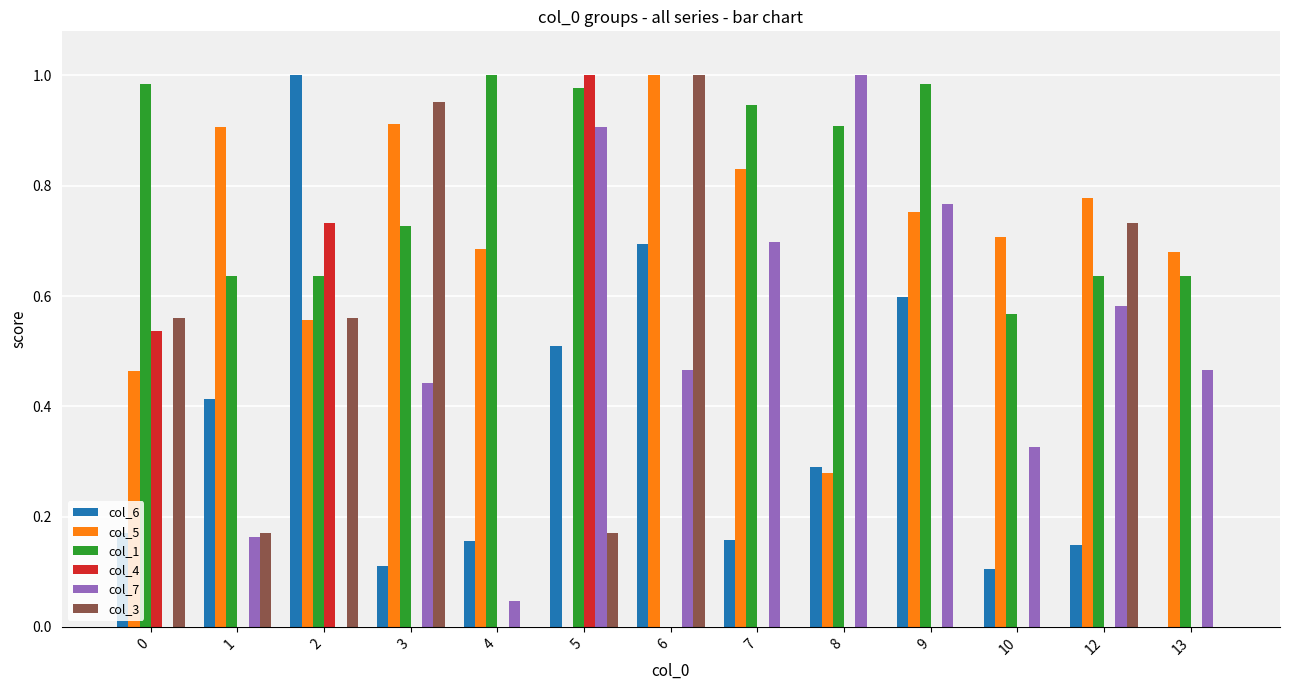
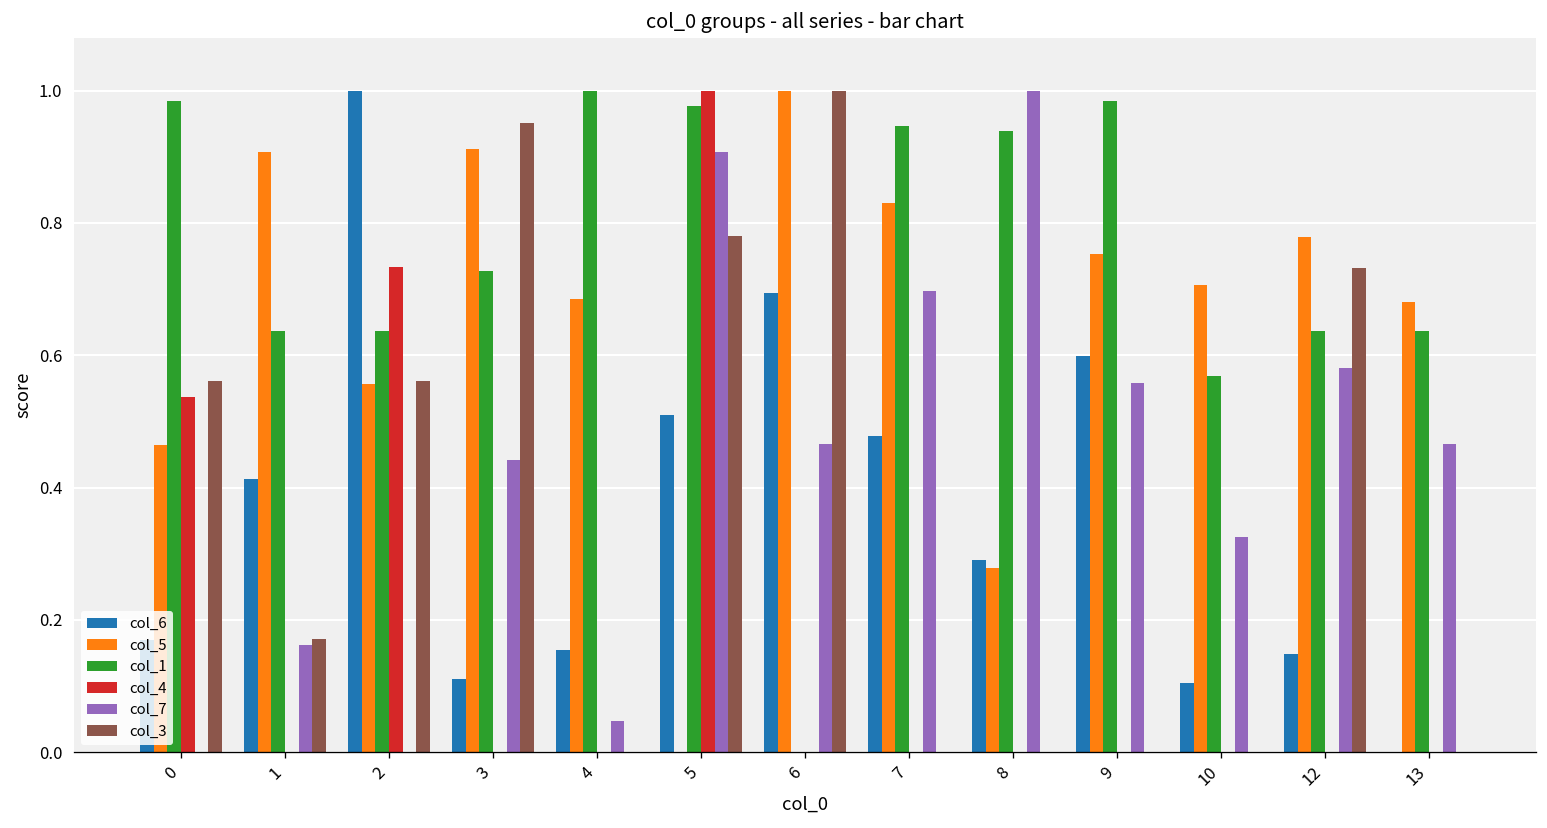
  {
    "col_6": {
      "1": 0.41,
      "2": 1.00,
      "3": 0.11,
      "4": 0.15,
      "5": 0.51,
      "6": 0.69,
-     "7": 0.16,
+     "7": 0.48,
      "8": 0.29,
      "9": 0.60,
      "10": 0.11,
      "12": 0.15,
      "13": 0.00
    },
    "col_5": {
      "0": 0.46,
      "1": 0.91,
      "2": 0.56,
      "3": 0.91,
      "4": 0.69,
      "5": 0.00,
      "6": 1.00,
      "7": 0.83,
      "8": 0.28,
      "9": 0.75,
      "10": 0.71,
      "12": 0.78,
      "13": 0.68
    },
    "col_1": {
      "0": 0.98,
      "1": 0.64,
      "2": 0.64,
      "3": 0.73,
      "4": 1.00,
      "5": 0.98,
      "6": 0.00,
      "7": 0.95,
-     "8": 0.91,
+     "8": 0.94,
      "9": 0.98,
      "10": 0.57,
      "12": 0.64,
      "13": 0.64
    },
    "col_4": {
      "0": 0.54,
      "1": 0.00,
      "2": 0.73,
      "3": 0.00,
      "4": 0.00,
      "5": 1.00,
      "6": 0.00,
      "7": 0.00,
      "8": 0.00,
      "9": 0.00,
      "10": 0.00,
      "12": 0.00,
      "13": 0.00
    },
    "col_7": {
      "0": 0.00,
      "1": 0.16,
      "2": 0.00,
      "3": 0.44,
      "4": 0.05,
      "5": 0.91,
      "6": 0.47,
      "7": 0.70,
      "8": 1.00,
-     "9": 0.77,
+     "9": 0.56,
      "10": 0.33,
      "12": 0.58,
      "13": 0.47
    },
    "col_3": {
      "0": 0.56,
      "1": 0.17,
      "2": 0.56,
      "3": 0.95,
      "4": 0.00,
-     "5": 0.17,
+     "5": 0.78,
      "6": 1.00,
      "7": 0.00,
      "8": 0.00,
      "9": 0.00,
      "10": 0.00,
      "12": 0.73,
      "13": 0.00
    }
  }
